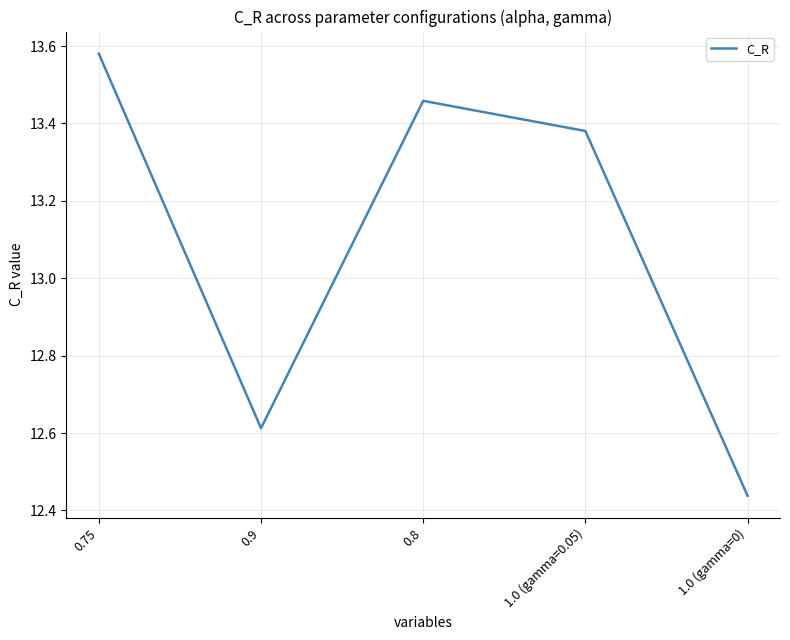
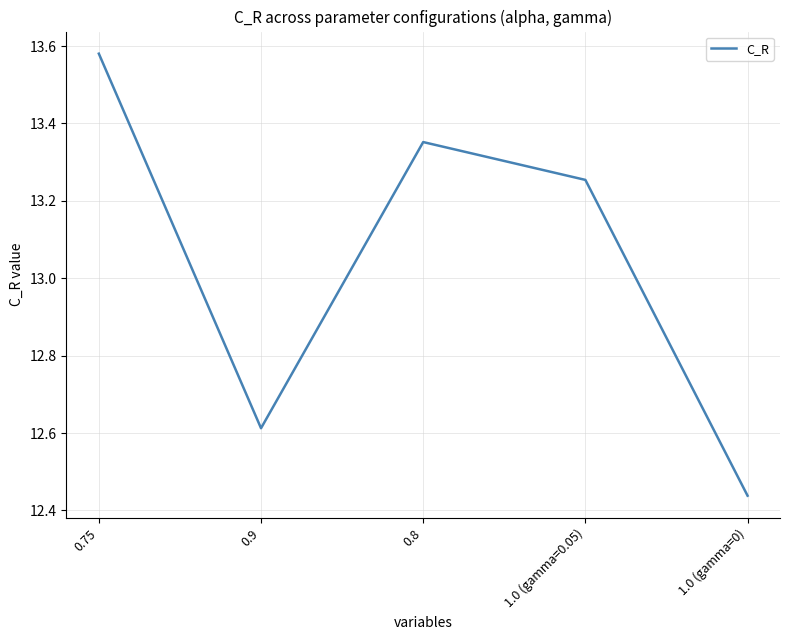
  {
    "0.75": 13.58,
    "0.9": 12.61,
-   "0.8": 13.46,
-   "1.0 (gamma=0.05)": 13.38,
+   "0.8": 13.35,
+   "1.0 (gamma=0.05)": 13.25,
    "1.0 (gamma=0)": 12.44
  }
